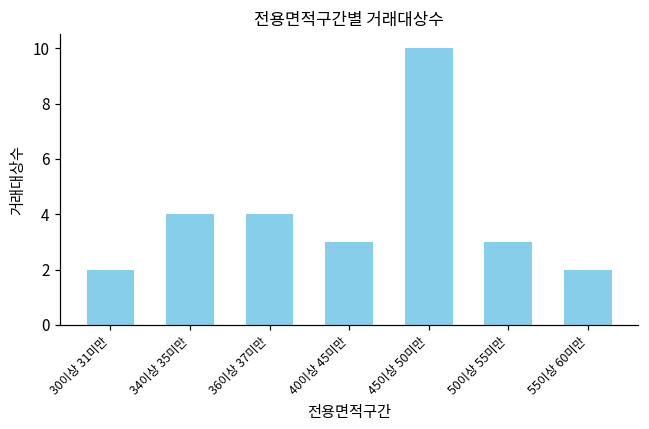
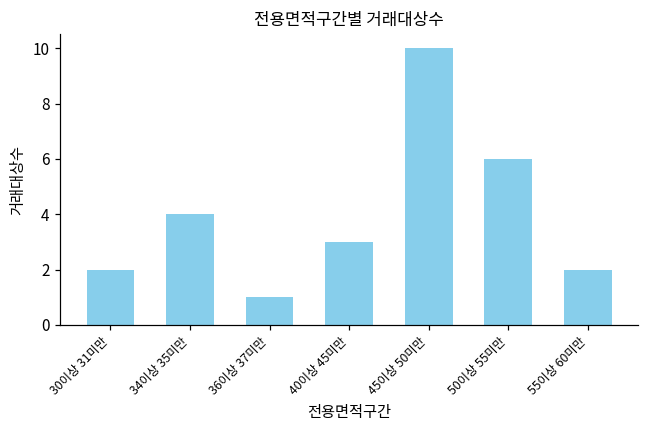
  {
    "30이상 31미만": 2,
    "34이상 35미만": 4,
-   "36이상 37미만": 4,
+   "36이상 37미만": 1,
    "40이상 45미만": 3,
    "45이상 50미만": 10,
-   "50이상 55미만": 3,
+   "50이상 55미만": 6,
    "55이상 60미만": 2
  }
